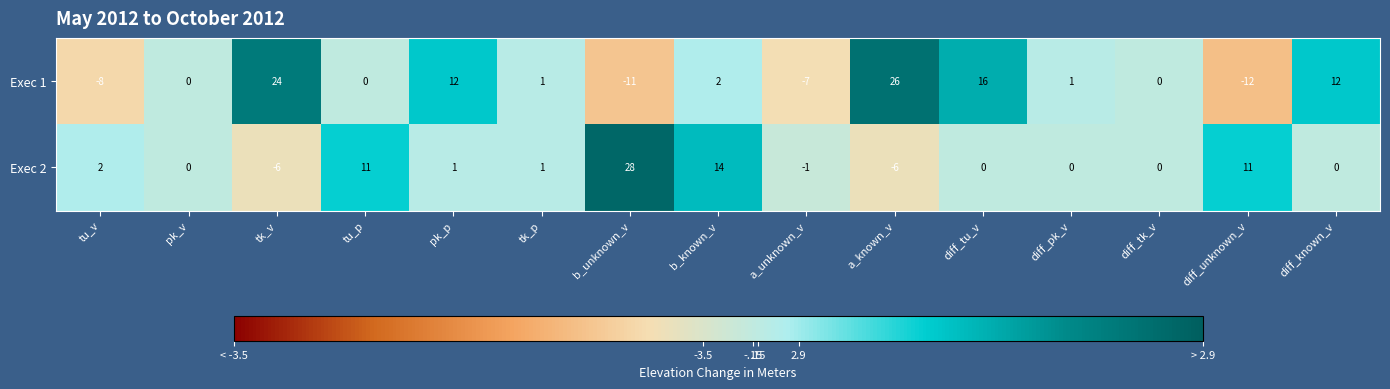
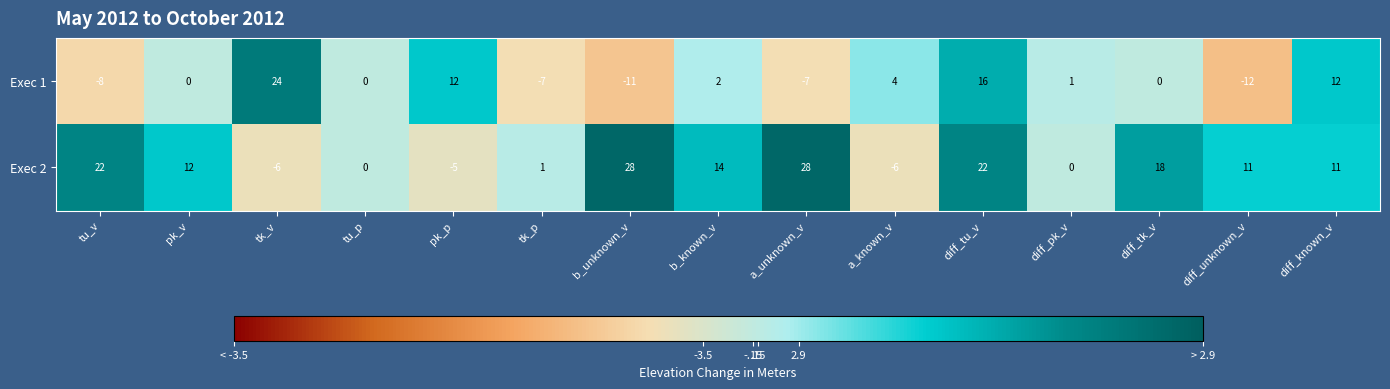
  {
    "Exec 1": {
      "tu_v": -8,
      "pk_v": 0,
      "tk_v": 24,
      "tu_p": 0,
      "pk_p": 12,
-     "tk_p": 1,
+     "tk_p": -7,
      "b_unknown_v": -11,
      "b_known_v": 2,
      "a_unknown_v": -7,
-     "a_known_v": 26,
+     "a_known_v": 4,
      "diff_tu_v": 16,
      "diff_pk_v": 1,
      "diff_tk_v": 0,
      "diff_unknown_v": -12,
      "diff_known_v": 12
    },
    "Exec 2": {
-     "tu_v": 2,
-     "pk_v": 0,
+     "tu_v": 22,
+     "pk_v": 12,
      "tk_v": -6,
-     "tu_p": 11,
-     "pk_p": 1,
+     "tu_p": 0,
+     "pk_p": -5,
      "tk_p": 1,
      "b_unknown_v": 28,
      "b_known_v": 14,
-     "a_unknown_v": -1,
+     "a_unknown_v": 28,
      "a_known_v": -6,
-     "diff_tu_v": 0,
+     "diff_tu_v": 22,
      "diff_pk_v": 0,
-     "diff_tk_v": 0,
+     "diff_tk_v": 18,
      "diff_unknown_v": 11,
-     "diff_known_v": 0
+     "diff_known_v": 11
    }
  }
